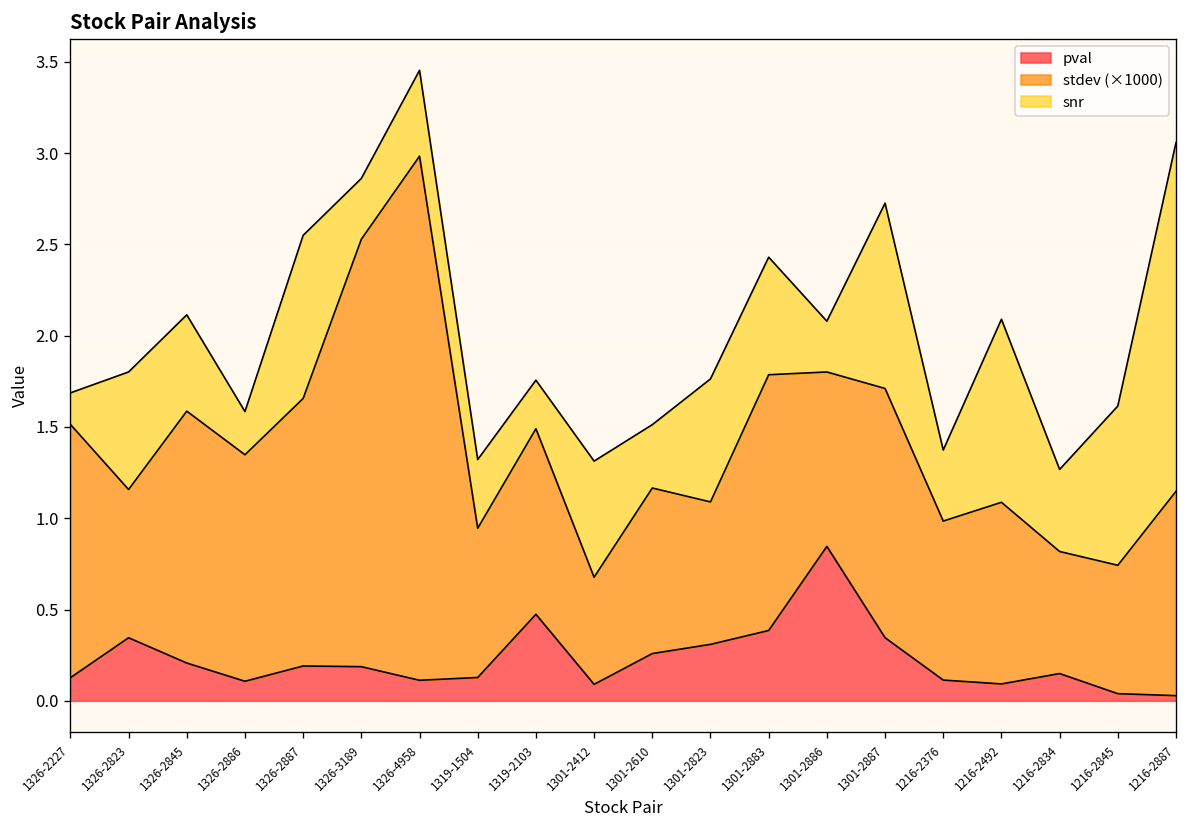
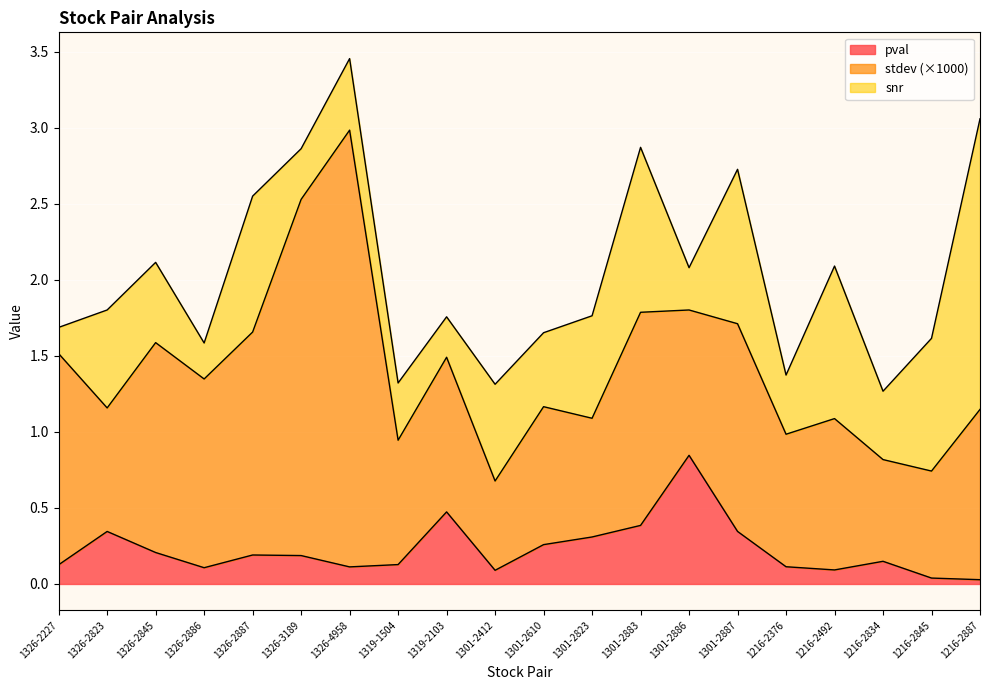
  {
    "pval": {
      "1326-2227": 0.13,
      "1326-2823": 0.35,
      "1326-2845": 0.21,
      "1326-2886": 0.11,
      "1326-2887": 0.19,
      "1326-3189": 0.19,
      "1326-4958": 0.11,
      "1319-1504": 0.13,
      "1319-2103": 0.47,
      "1301-2412": 0.09,
      "1301-2610": 0.26,
      "1301-2823": 0.31,
      "1301-2883": 0.39,
      "1301-2886": 0.85,
      "1301-2887": 0.35,
      "1216-2376": 0.11,
      "1216-2492": 0.09,
      "1216-2834": 0.15,
      "1216-2845": 0.04,
      "1216-2887": 0.03
    },
    "stdev (×1000)": {
      "1326-2227": 1.39,
      "1326-2823": 0.81,
      "1326-2845": 1.38,
      "1326-2886": 1.24,
      "1326-2887": 1.47,
      "1326-3189": 2.34,
      "1326-4958": 2.87,
      "1319-1504": 0.82,
      "1319-2103": 1.02,
      "1301-2412": 0.59,
      "1301-2610": 0.91,
      "1301-2823": 0.78,
      "1301-2883": 1.40,
      "1301-2886": 0.96,
      "1301-2887": 1.37,
      "1216-2376": 0.87,
      "1216-2492": 0.99,
      "1216-2834": 0.67,
      "1216-2845": 0.70,
      "1216-2887": 1.12
    },
    "snr": {
      "1326-2227": 0.17,
      "1326-2823": 0.64,
      "1326-2845": 0.53,
      "1326-2886": 0.24,
      "1326-2887": 0.89,
      "1326-3189": 0.33,
      "1326-4958": 0.47,
      "1319-1504": 0.38,
      "1319-2103": 0.27,
      "1301-2412": 0.64,
-     "1301-2610": 0.35,
+     "1301-2610": 0.49,
      "1301-2823": 0.67,
-     "1301-2883": 0.64,
+     "1301-2883": 1.08,
      "1301-2886": 0.28,
      "1301-2887": 1.02,
      "1216-2376": 0.39,
      "1216-2492": 1.00,
      "1216-2834": 0.45,
      "1216-2845": 0.87,
      "1216-2887": 1.91
    }
  }
